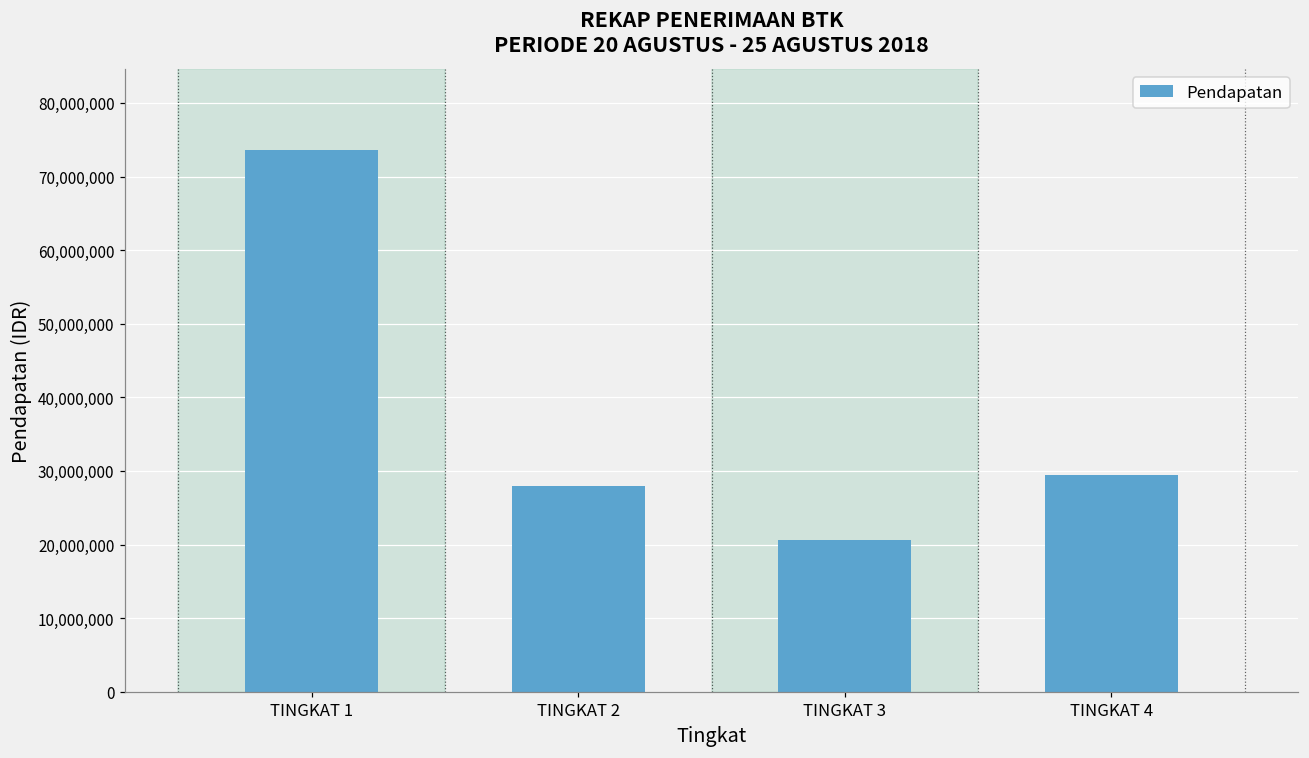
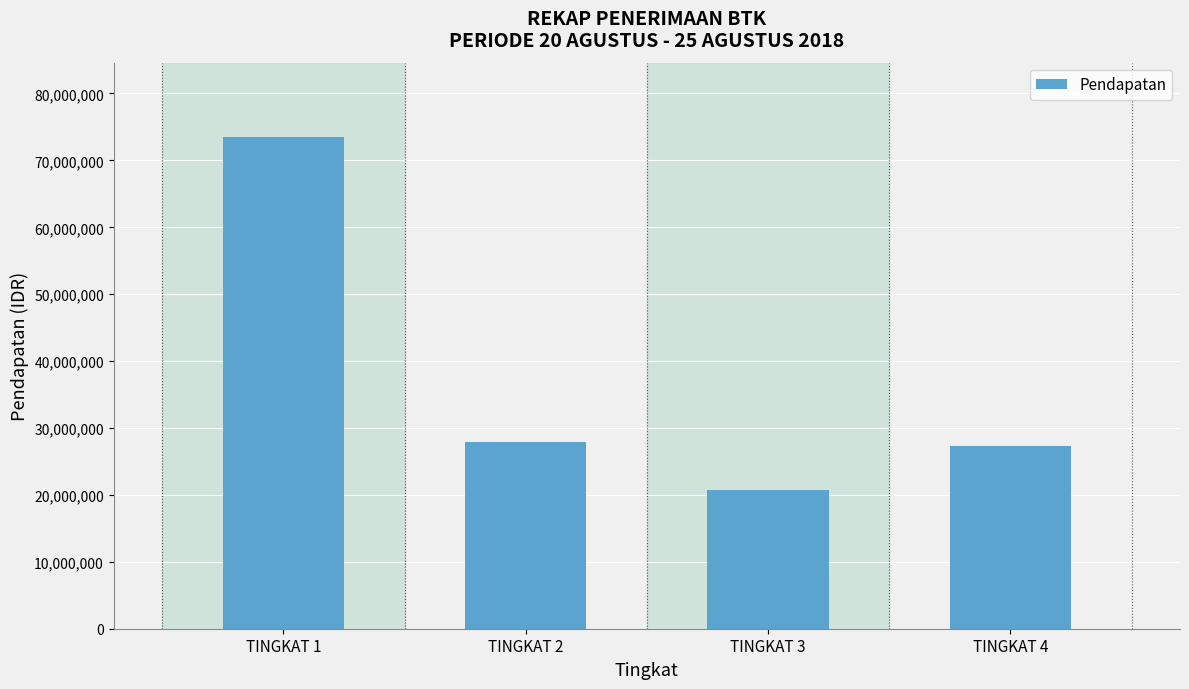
  {
    "TINGKAT 1": "74,000,000",
    "TINGKAT 2": "28,000,000",
    "TINGKAT 3": "21,000,000",
-   "TINGKAT 4": "29,000,000"
+   "TINGKAT 4": "27,000,000"
  }
